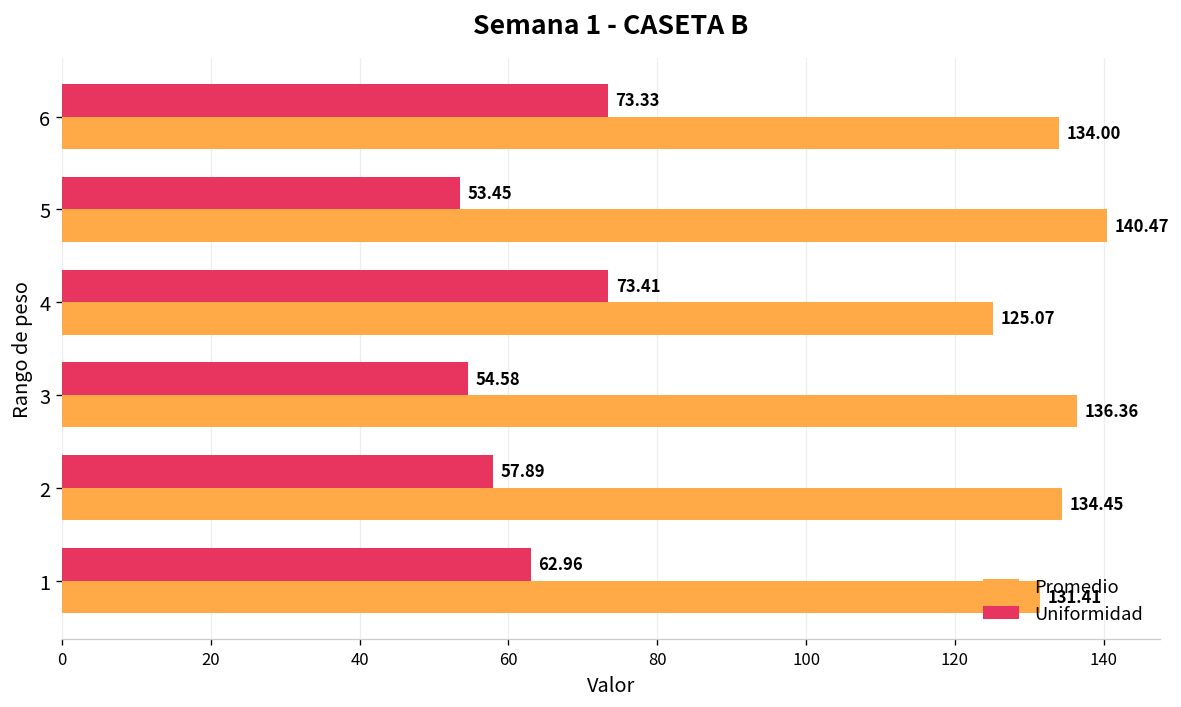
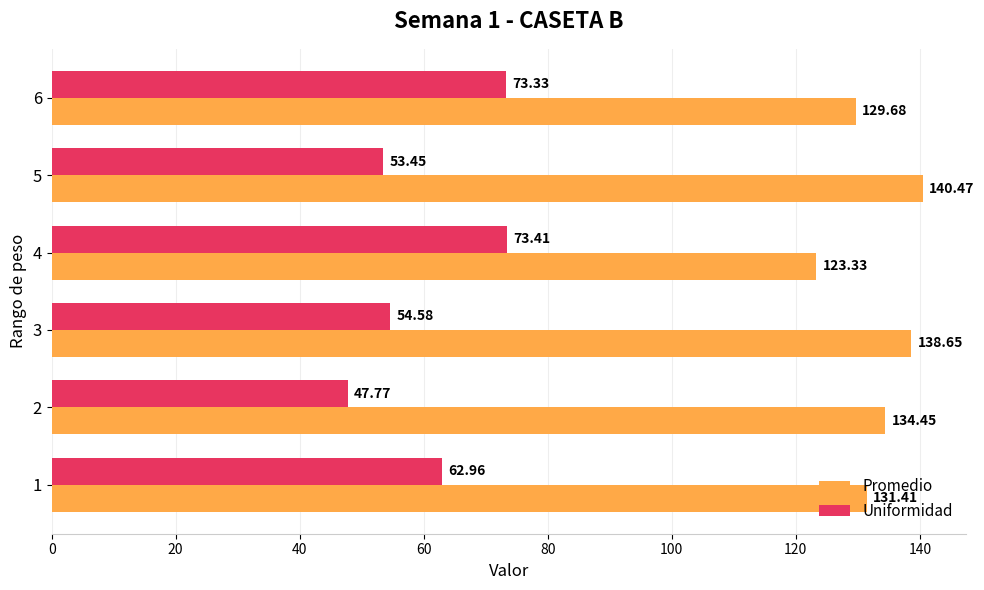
  {
    "Promedio": {
-     "6": 134.00,
+     "6": 129.68,
      "5": 140.47,
-     "4": 125.07,
-     "3": 136.36,
+     "4": 123.33,
+     "3": 138.65,
      "2": 134.45,
      "1": 131.41
    },
    "Uniformidad": {
      "6": 73.33,
      "5": 53.45,
      "4": 73.41,
      "3": 54.58,
-     "2": 57.89,
+     "2": 47.77,
      "1": 62.96
    }
  }
